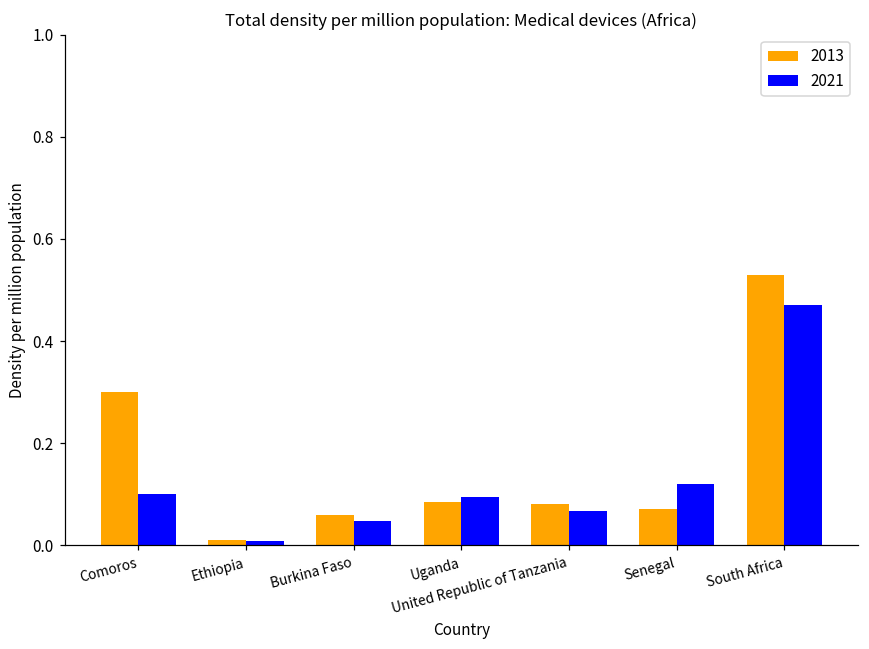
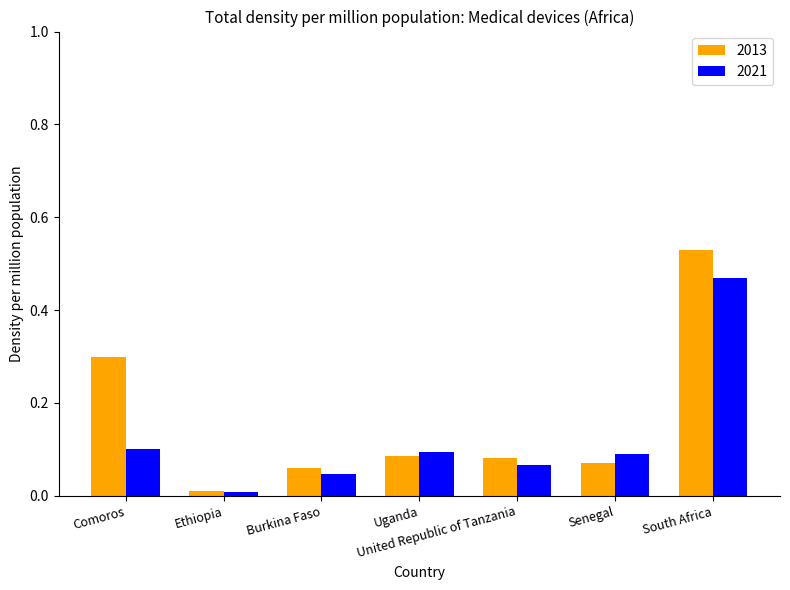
  {
    "2013": {
      "Comoros": 0.30,
      "Ethiopia": 0.01,
      "Burkina Faso": 0.06,
      "Uganda": 0.09,
      "United Republic of Tanzania": 0.08,
      "Senegal": 0.07,
      "South Africa": 0.53
    },
    "2021": {
      "Comoros": 0.10,
      "Ethiopia": 0.01,
      "Burkina Faso": 0.05,
      "Uganda": 0.09,
      "United Republic of Tanzania": 0.07,
-     "Senegal": 0.12,
+     "Senegal": 0.09,
      "South Africa": 0.47
    }
  }
